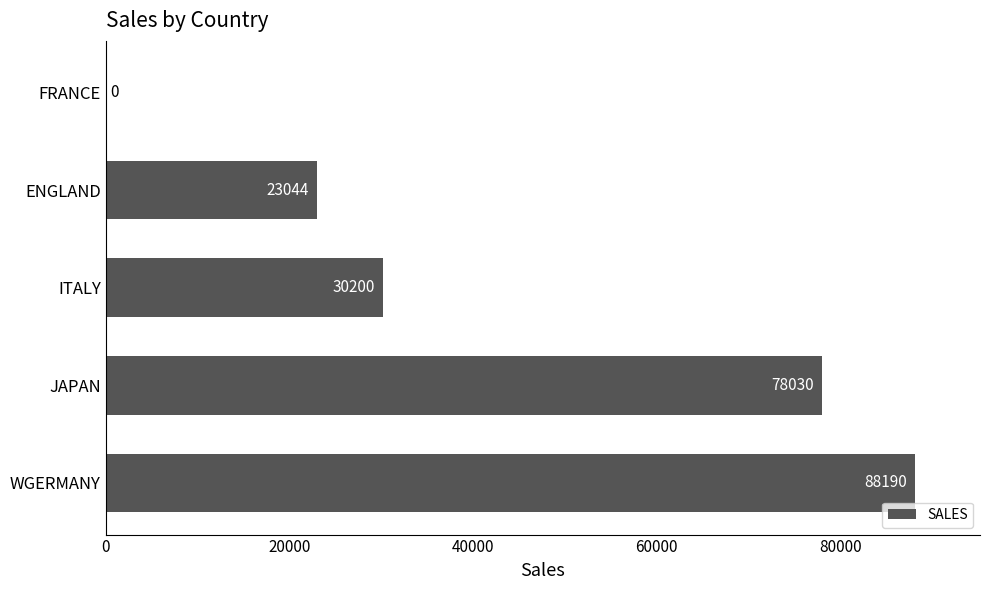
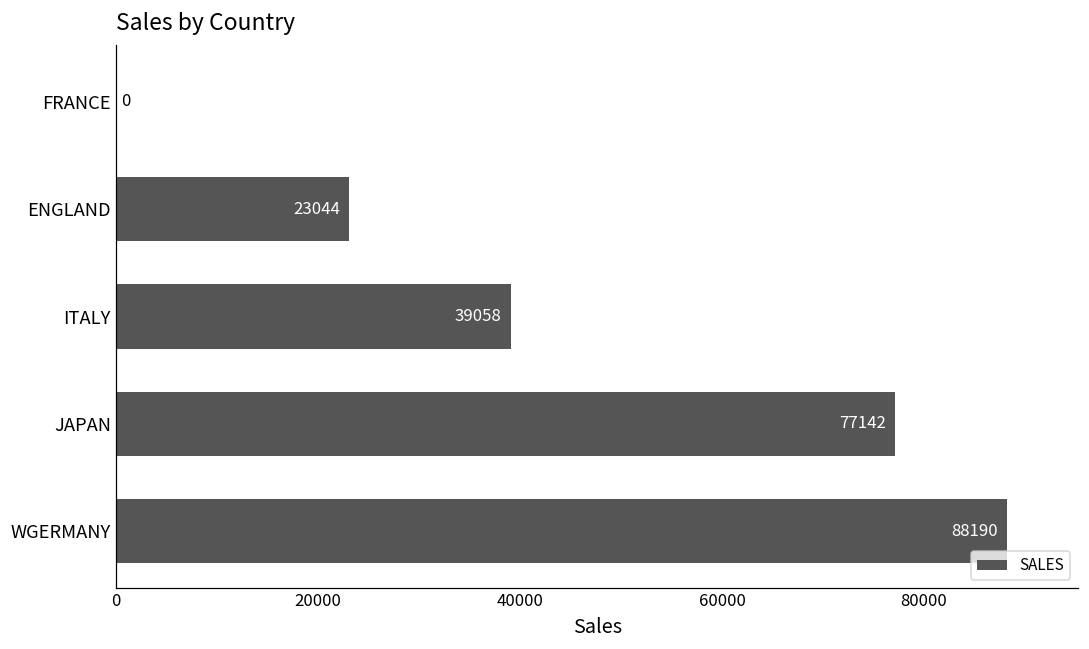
  {
    "FRANCE": 0,
    "ENGLAND": 23044,
-   "ITALY": 30200,
-   "JAPAN": 78030,
+   "ITALY": 39058,
+   "JAPAN": 77142,
    "WGERMANY": 88190
  }
